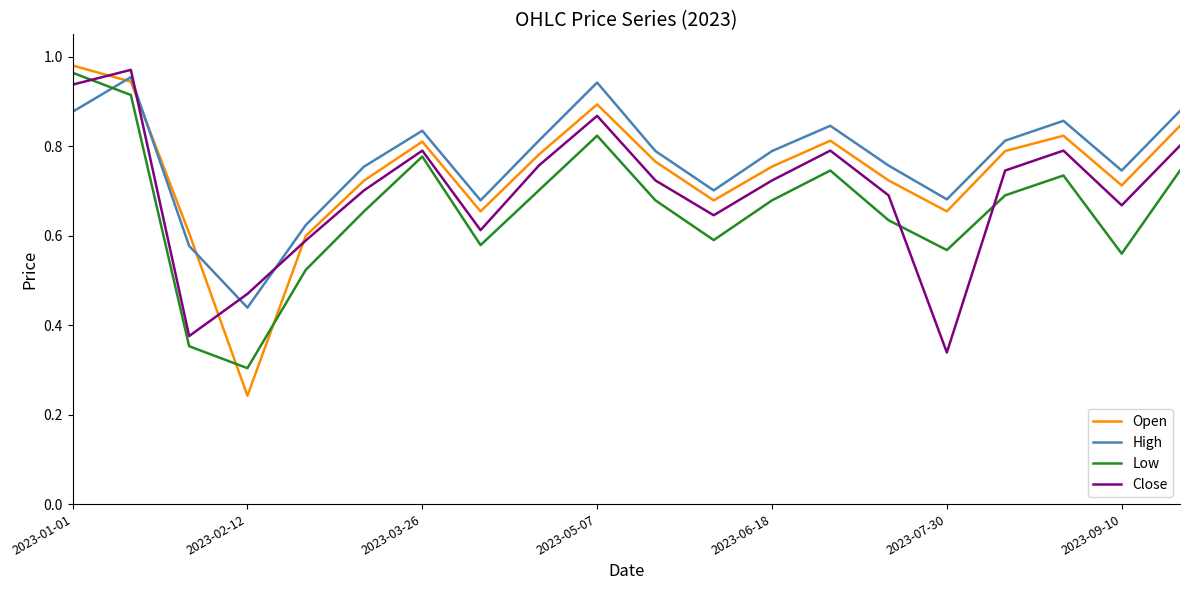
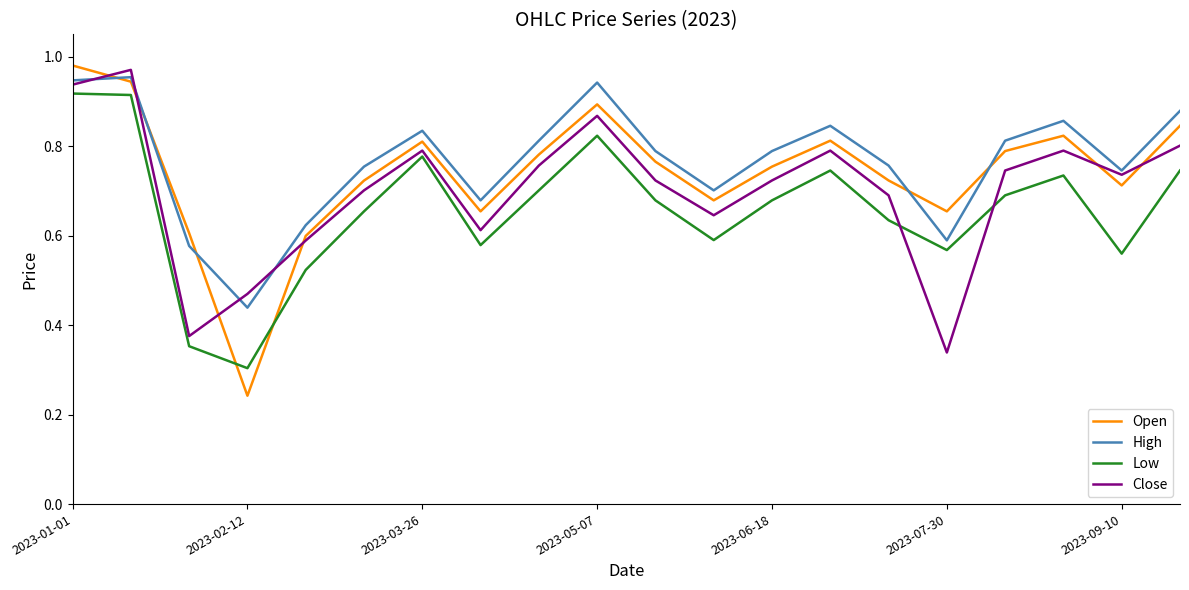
  {
    "Open": {
      "2023-01-01": 0.98,
      "2023-02-12": 0.24,
      "2023-03-26": 0.81,
      "2023-05-07": 0.89,
      "2023-06-18": 0.75,
      "2023-07-30": 0.65,
      "2023-09-10": 0.71
    },
    "High": {
-     "2023-01-01": 0.88,
+     "2023-01-01": 0.95,
      "2023-02-12": 0.44,
      "2023-03-26": 0.83,
      "2023-05-07": 0.94,
      "2023-06-18": 0.79,
-     "2023-07-30": 0.68,
+     "2023-07-30": 0.59,
      "2023-09-10": 0.75
    },
    "Low": {
-     "2023-01-01": 0.96,
+     "2023-01-01": 0.92,
      "2023-02-12": 0.30,
      "2023-03-26": 0.78,
      "2023-05-07": 0.82,
      "2023-06-18": 0.68,
      "2023-07-30": 0.57,
      "2023-09-10": 0.56
    },
    "Close": {
      "2023-01-01": 0.94,
      "2023-02-12": 0.47,
      "2023-03-26": 0.79,
      "2023-05-07": 0.87,
      "2023-06-18": 0.72,
      "2023-07-30": 0.34,
-     "2023-09-10": 0.67
+     "2023-09-10": 0.74
    }
  }
